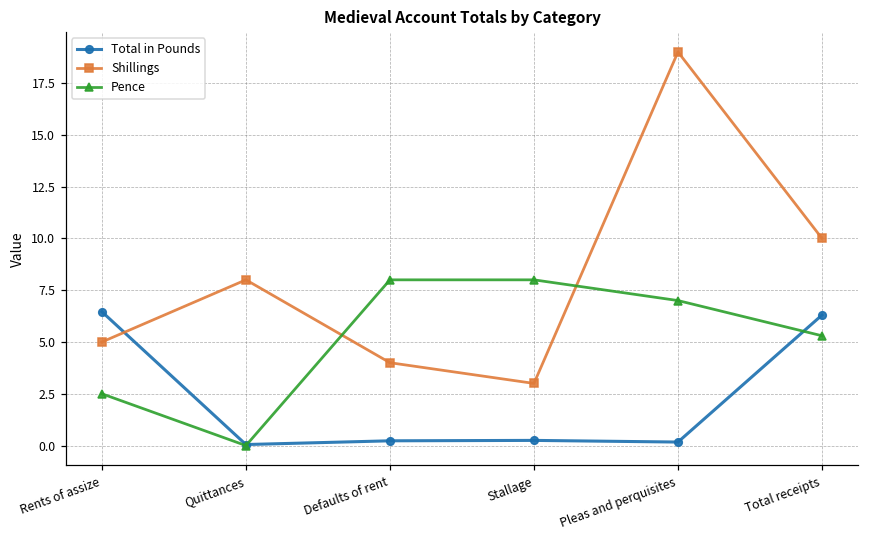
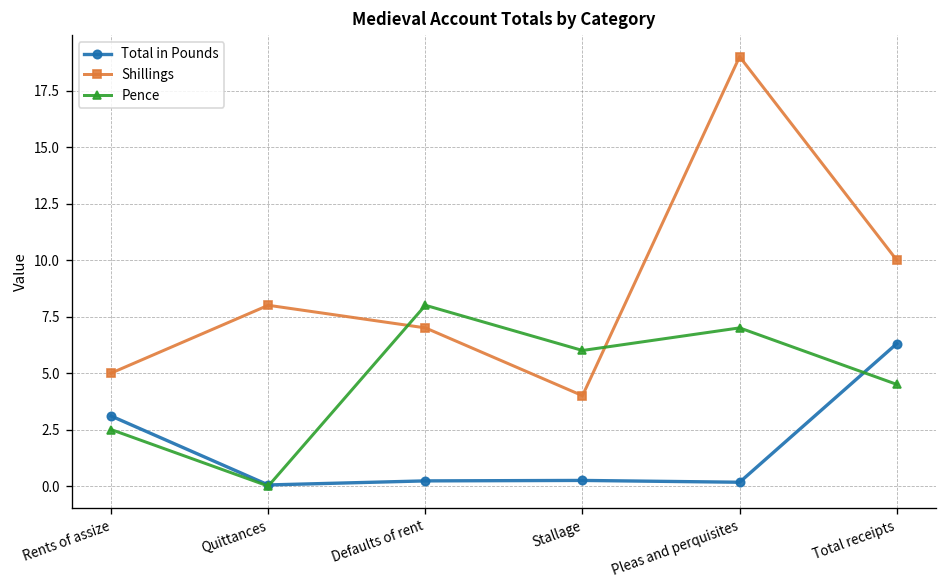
  {
    "Total in Pounds": {
-     "Rents of assize": 6.5,
+     "Rents of assize": 3.1,
      "Defaults of rent": 0.2,
      "Stallage": 0.3,
      "Pleas and perquisites": 0.2,
      "Total receipts": 6.3
    },
    "Shillings": {
      "Rents of assize": 5,
      "Quittances": 8,
-     "Defaults of rent": 4,
-     "Stallage": 3,
+     "Defaults of rent": 7,
+     "Stallage": 4,
      "Pleas and perquisites": 19,
      "Total receipts": 10
    },
    "Pence": {
      "Rents of assize": 2.5,
      "Defaults of rent": 8.0,
-     "Stallage": 8,
+     "Stallage": 6,
      "Pleas and perquisites": 7.0,
-     "Total receipts": 5.3
+     "Total receipts": 4.5
    }
  }
